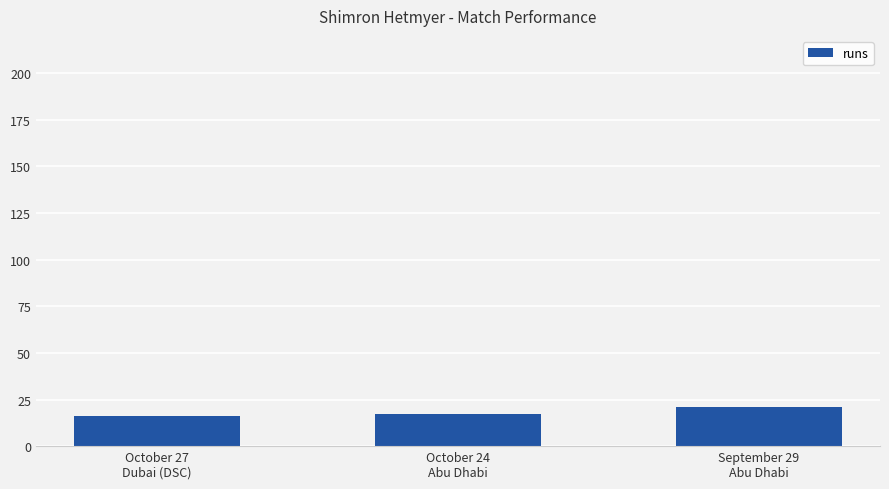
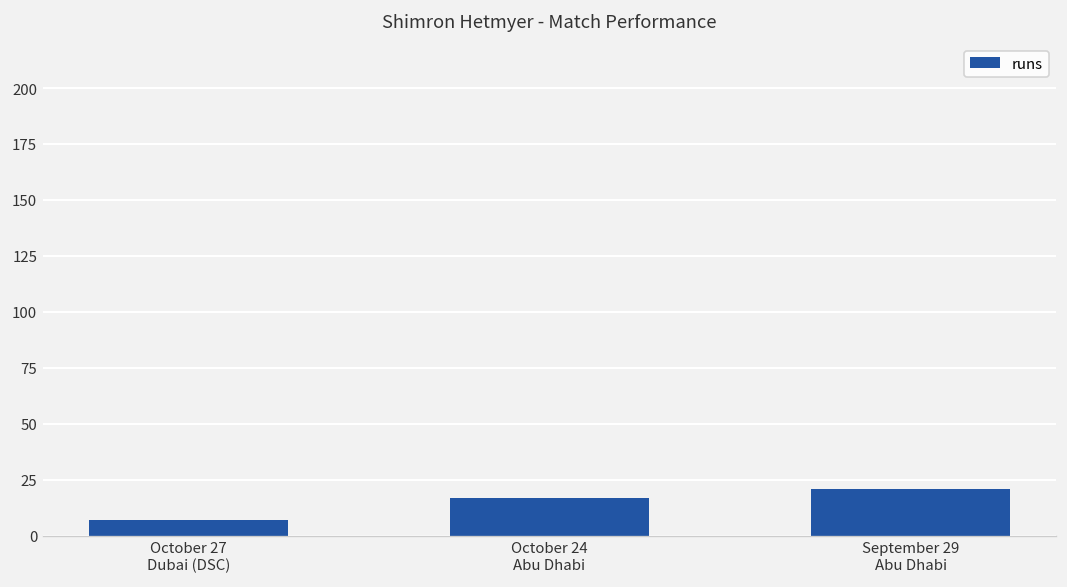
  {
-   "October 27 Dubai (DSC)": 16,
+   "October 27 Dubai (DSC)": 7,
    "October 24 Abu Dhabi": 17,
    "September 29 Abu Dhabi": 21
  }
